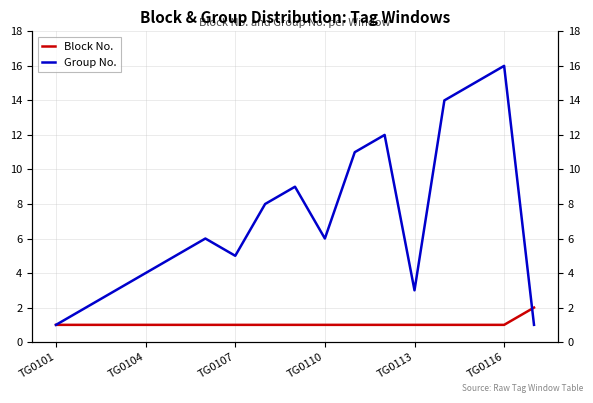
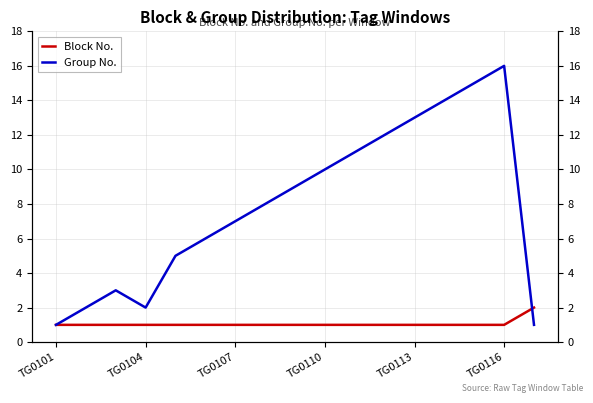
  {
    "Block No.": {
      "TG0104": 1,
      "TG0107": 1,
      "TG0110": 1,
      "TG0113": 1,
      "TG0116": 1
    },
    "Group No.": {
-     "TG0104": 4,
-     "TG0107": 5,
-     "TG0110": 6,
-     "TG0113": 3,
+     "TG0104": 2,
+     "TG0107": 7,
+     "TG0110": 10,
+     "TG0113": 13,
      "TG0116": 16
    }
  }
